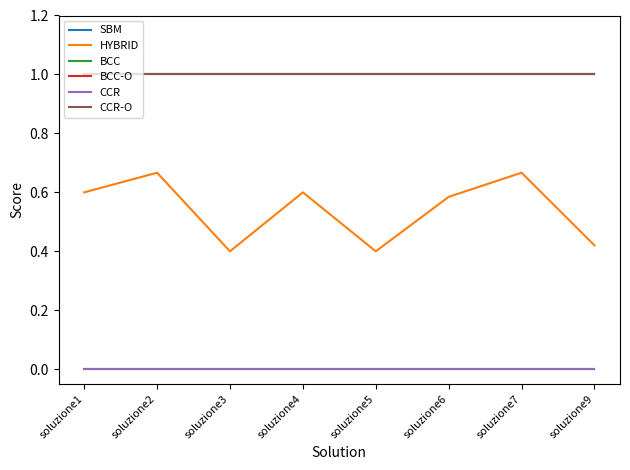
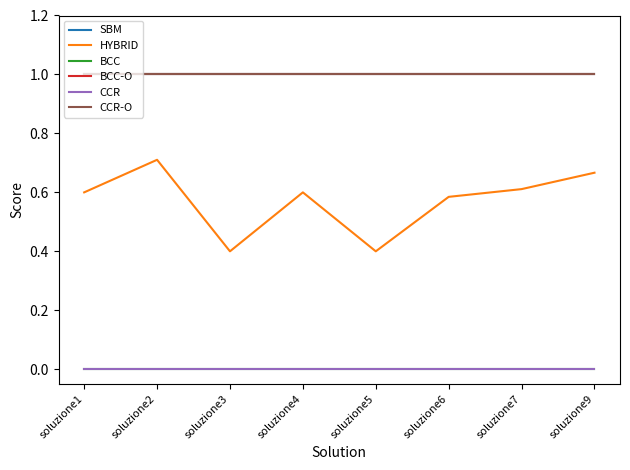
  {
    "CCR-O": {
      "soluzione2": 1.00,
      "soluzione3": 1.00,
      "soluzione4": 1.00,
      "soluzione5": 1.00,
      "soluzione6": 1.00,
      "soluzione7": 1.00,
      "soluzione9": 1.00
    },
    "HYBRID": {
      "soluzione1": 0.60,
-     "soluzione2": 0.67,
+     "soluzione2": 0.71,
      "soluzione3": 0.40,
      "soluzione4": 0.60,
      "soluzione5": 0.40,
      "soluzione6": 0.58,
-     "soluzione7": 0.67,
-     "soluzione9": 0.42
+     "soluzione7": 0.61,
+     "soluzione9": 0.67
    },
    "CCR": {
      "soluzione1": 0.00,
      "soluzione2": 0.00,
      "soluzione3": 0.00,
      "soluzione4": 0.00,
      "soluzione5": 0.00,
      "soluzione6": 0.00,
      "soluzione7": 0.00,
      "soluzione9": 0.00
    }
  }
